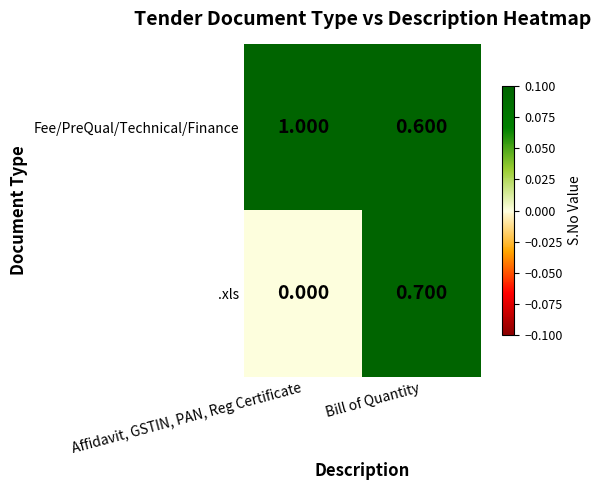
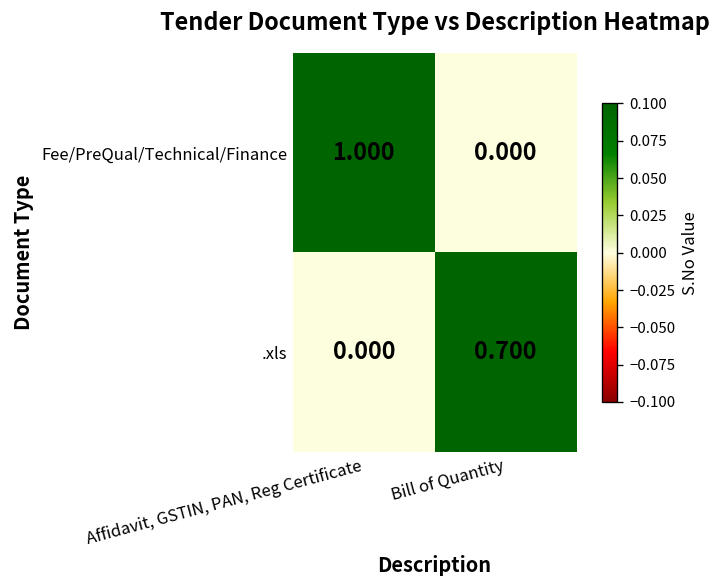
  {
    "Fee/PreQual/Technical/Finance": {
      "Affidavit, GSTIN, PAN, Reg Certificate": 1.000,
-     "Bill of Quantity": 0.600
+     "Bill of Quantity": 0.000
    },
    ".xls": {
      "Affidavit, GSTIN, PAN, Reg Certificate": 0.000,
      "Bill of Quantity": 0.700
    }
  }
